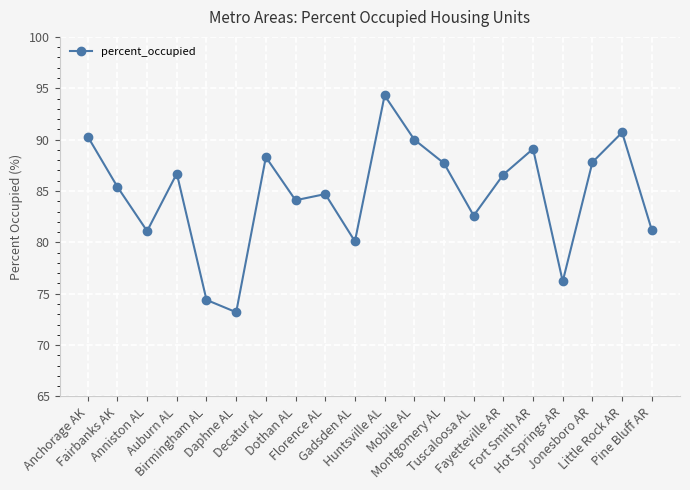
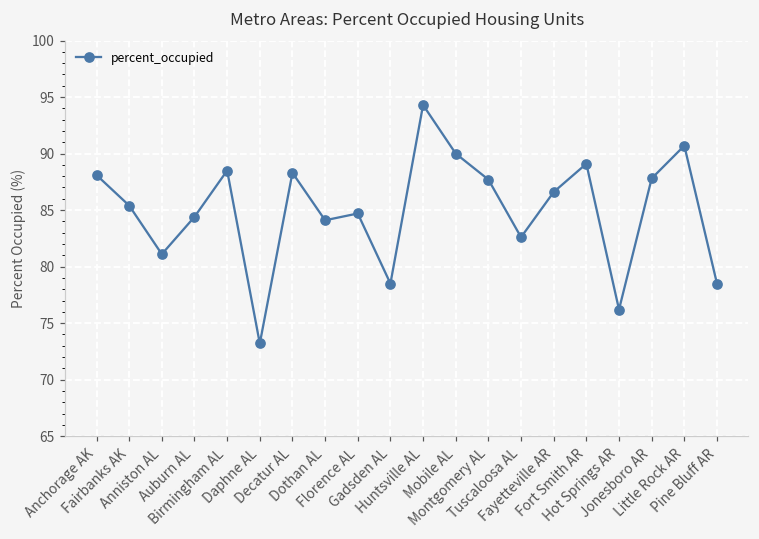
  {
-   "Anchorage AK": 90.3,
+   "Anchorage AK": 88.1,
    "Fairbanks AK": 85.4,
    "Anniston AL": 81.1,
-   "Auburn AL": 86.7,
-   "Birmingham AL": 74.4,
+   "Auburn AL": 84.4,
+   "Birmingham AL": 88.5,
    "Daphne AL": 73.2,
    "Decatur AL": 88.3,
    "Dothan AL": 84.1,
    "Florence AL": 84.7,
-   "Gadsden AL": 80.1,
+   "Gadsden AL": 78.5,
    "Huntsville AL": 94.3,
    "Mobile AL": 90.0,
    "Montgomery AL": 87.7,
    "Tuscaloosa AL": 82.6,
    "Fayetteville AR": 86.6,
    "Fort Smith AR": 89.1,
    "Hot Springs AR": 76.2,
    "Jonesboro AR": 87.8,
    "Little Rock AR": 90.7,
-   "Pine Bluff AR": 81.2
+   "Pine Bluff AR": 78.5
  }
